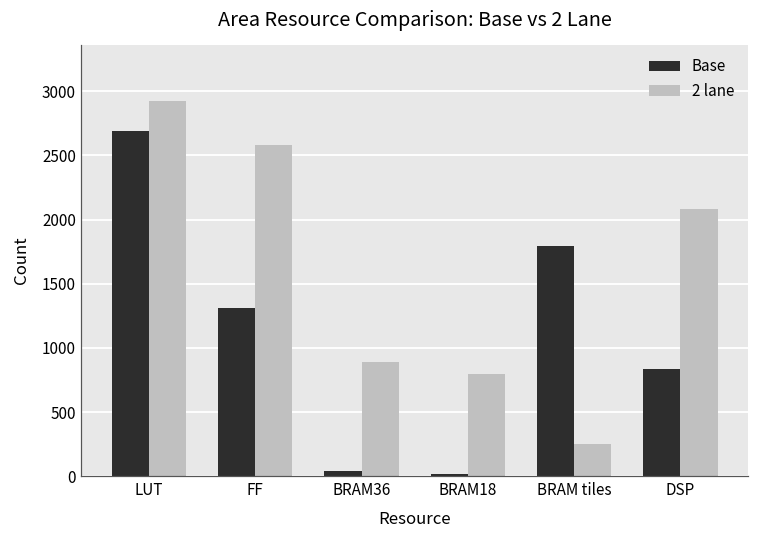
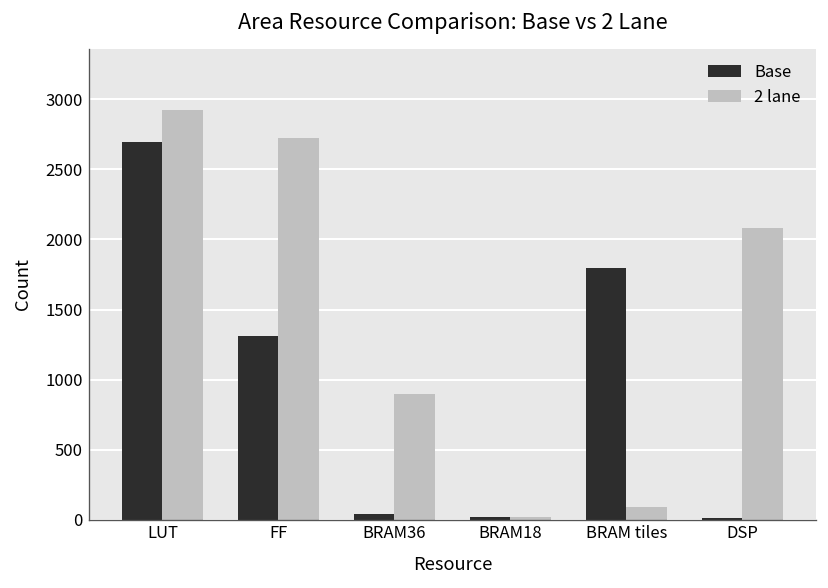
  {
    "Base": {
      "LUT": 2690,
      "FF": 1310,
      "BRAM36": 40,
      "BRAM tiles": 1790,
-     "DSP": 840
+     "DSP": 10
    },
    "2 lane": {
      "LUT": 2920,
-     "FF": 2580,
+     "FF": 2720,
      "BRAM36": 890,
-     "BRAM18": 790,
-     "BRAM tiles": 260,
+     "BRAM18": 20,
+     "BRAM tiles": 90,
      "DSP": 2080
    }
  }
